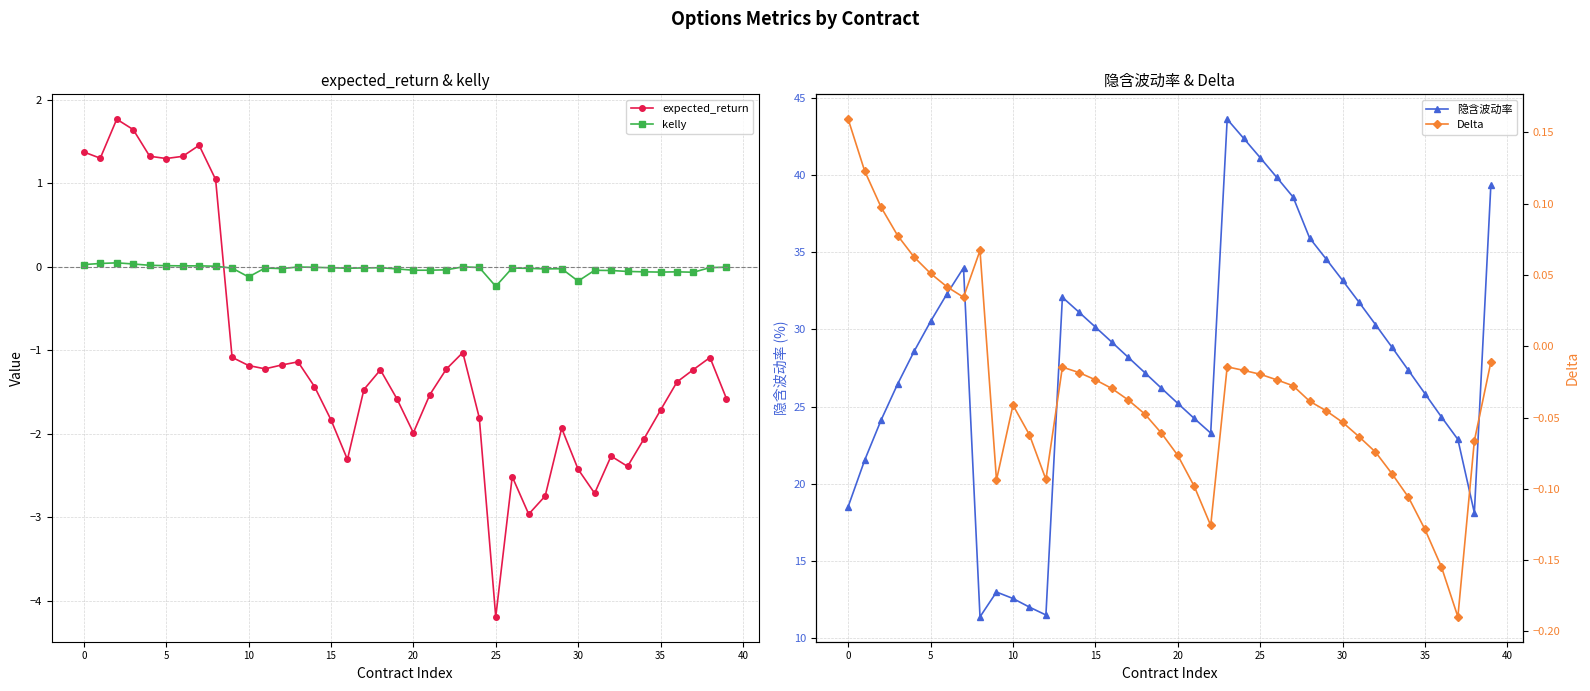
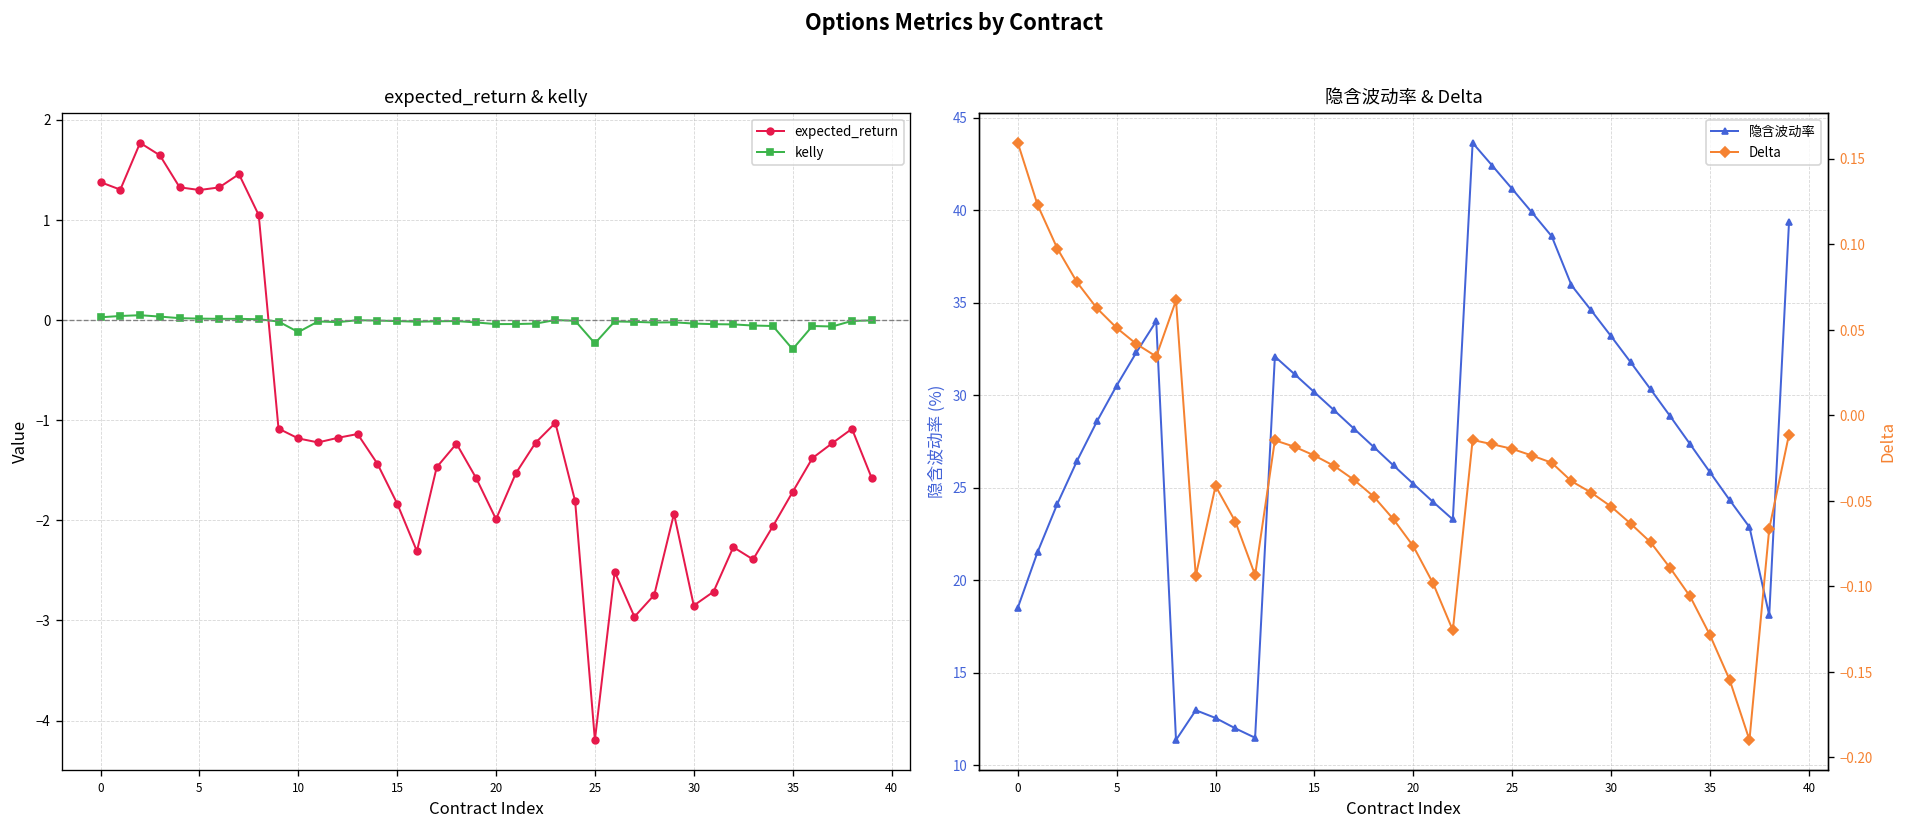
  {
    "expected_return & kelly": {
      "expected_return": {
        "0": 1.4,
        "5": 1.3,
        "10": -1.2,
        "15": -1.8,
        "20": -2.0,
        "25": -4.2,
-       "30": -2.4,
+       "30": -2.9,
        "35": -1.7
      },
      "kelly": {
        "0": 0.0,
        "5": 0.0,
        "10": -0.1,
        "15": 0.0,
        "20": 0.0,
        "25": -0.2,
-       "30": -0.2,
-       "35": -0.1
+       "30": 0.0,
+       "35": -0.3
      }
    }
  }
